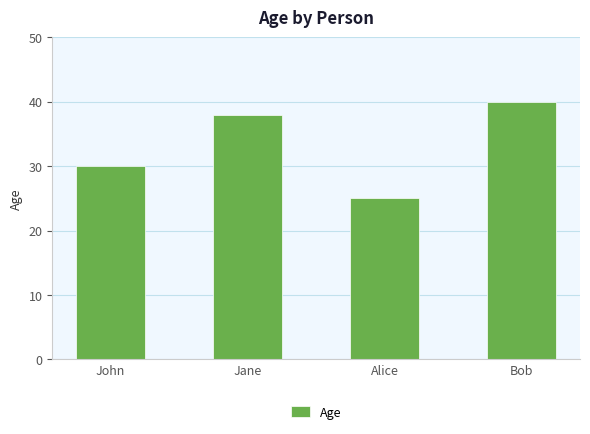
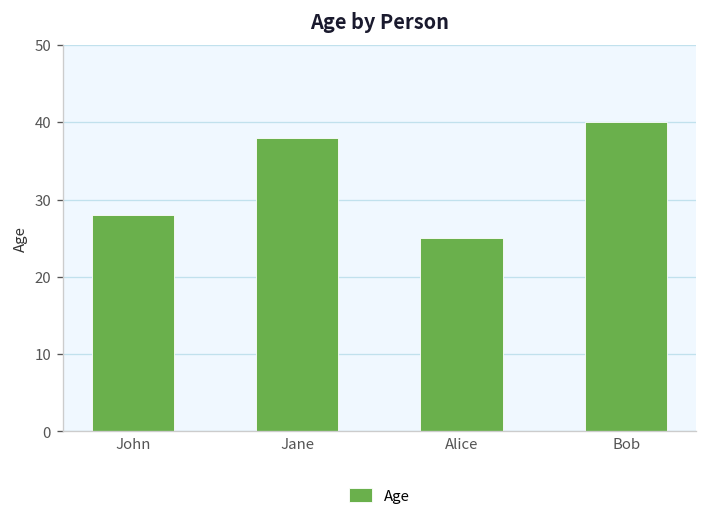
  {
-   "John": 30,
+   "John": 28,
    "Jane": 38,
    "Alice": 25,
    "Bob": 40
  }
